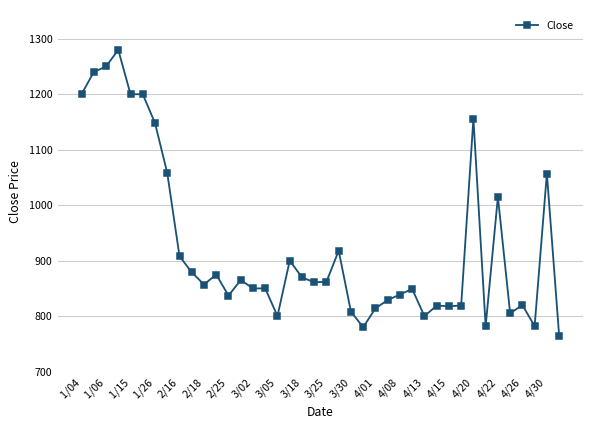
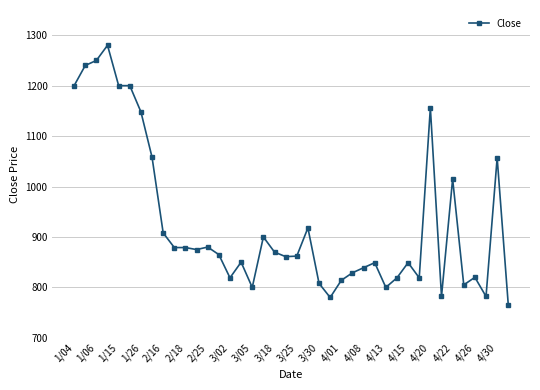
  {
    "1/04": 1200,
    "1/06": 1250,
    "1/15": 1200,
    "1/26": 1150,
    "2/16": 910,
-   "2/18": 860,
-   "2/25": 840,
-   "3/02": 850,
+   "2/18": 880,
+   "2/25": 880,
+   "3/02": 820,
    "3/05": 800,
    "3/18": 870,
    "3/25": 860,
    "3/30": 810,
    "4/01": 810,
    "4/08": 840,
    "4/13": 800,
-   "4/15": 820,
+   "4/15": 850,
    "4/20": 1160,
    "4/22": 1020,
    "4/26": 820,
    "4/30": 1060
  }
